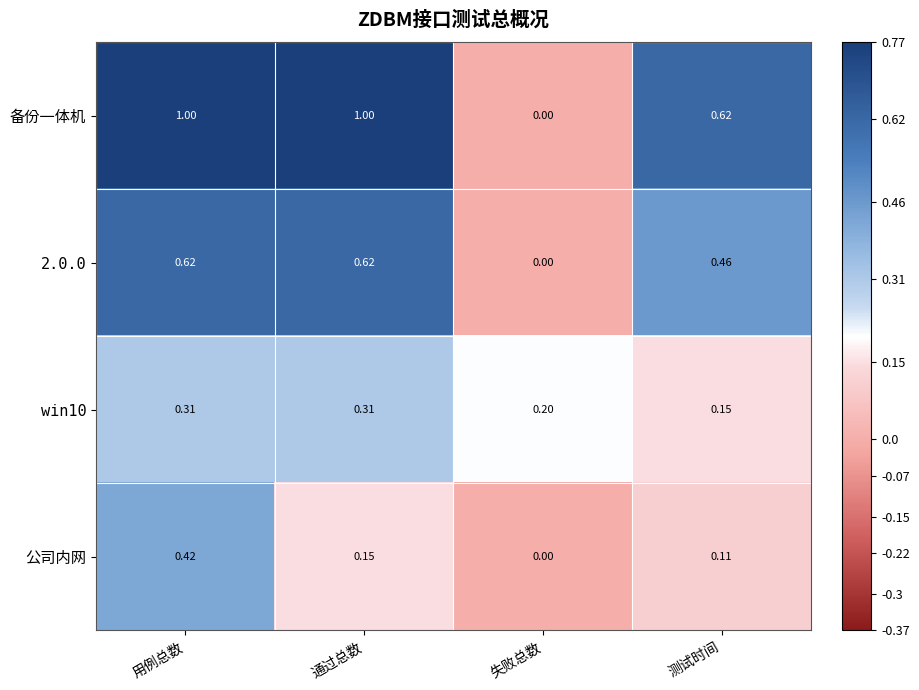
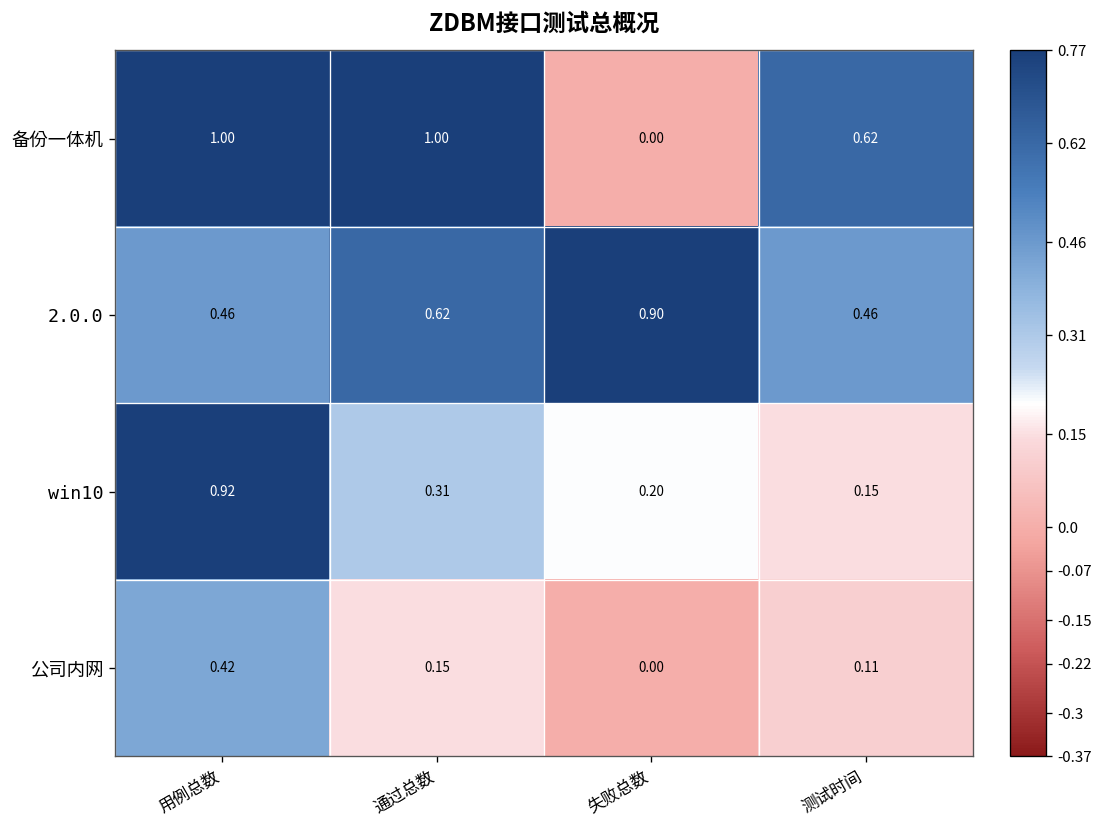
  {
    "备份一体机": {
      "用例总数": 1.00,
      "通过总数": 1.00,
      "失败总数": 0.00,
      "测试时间": 0.62
    },
    "2.0.0": {
-     "用例总数": 0.62,
+     "用例总数": 0.46,
      "通过总数": 0.62,
-     "失败总数": 0.00,
+     "失败总数": 0.90,
      "测试时间": 0.46
    },
    "win10": {
-     "用例总数": 0.31,
+     "用例总数": 0.92,
      "通过总数": 0.31,
      "失败总数": 0.20,
      "测试时间": 0.15
    },
    "公司内网": {
      "用例总数": 0.42,
      "通过总数": 0.15,
      "失败总数": 0.00,
      "测试时间": 0.11
    }
  }
